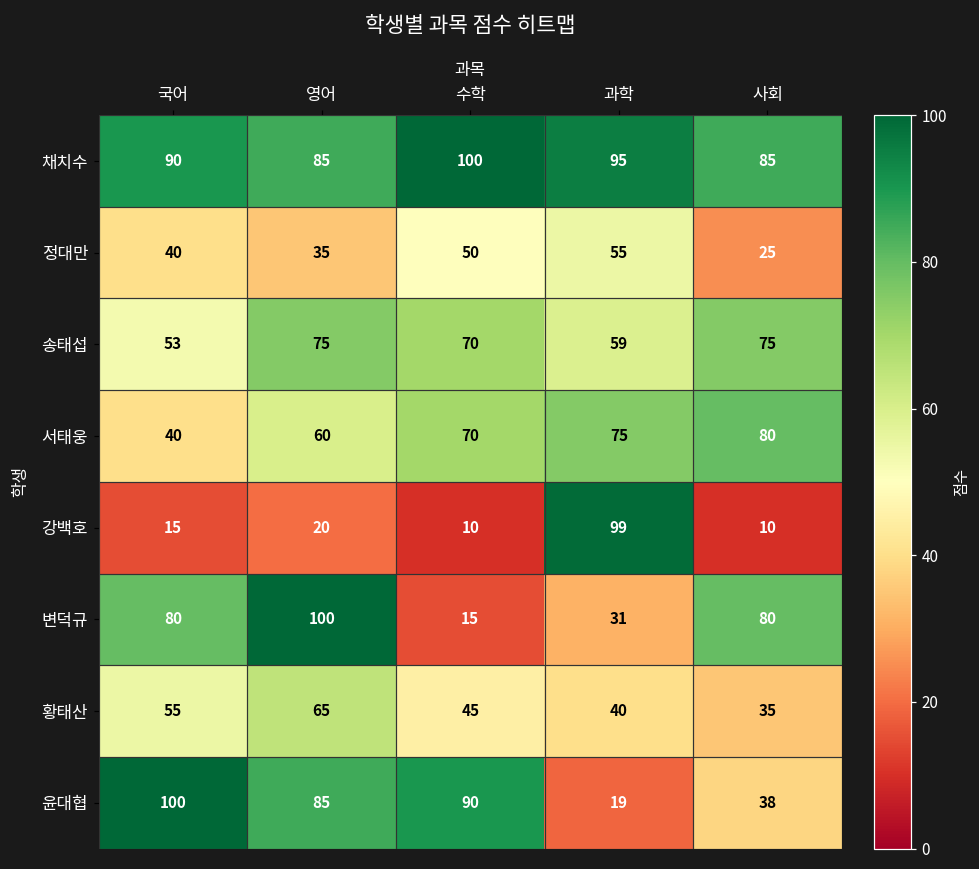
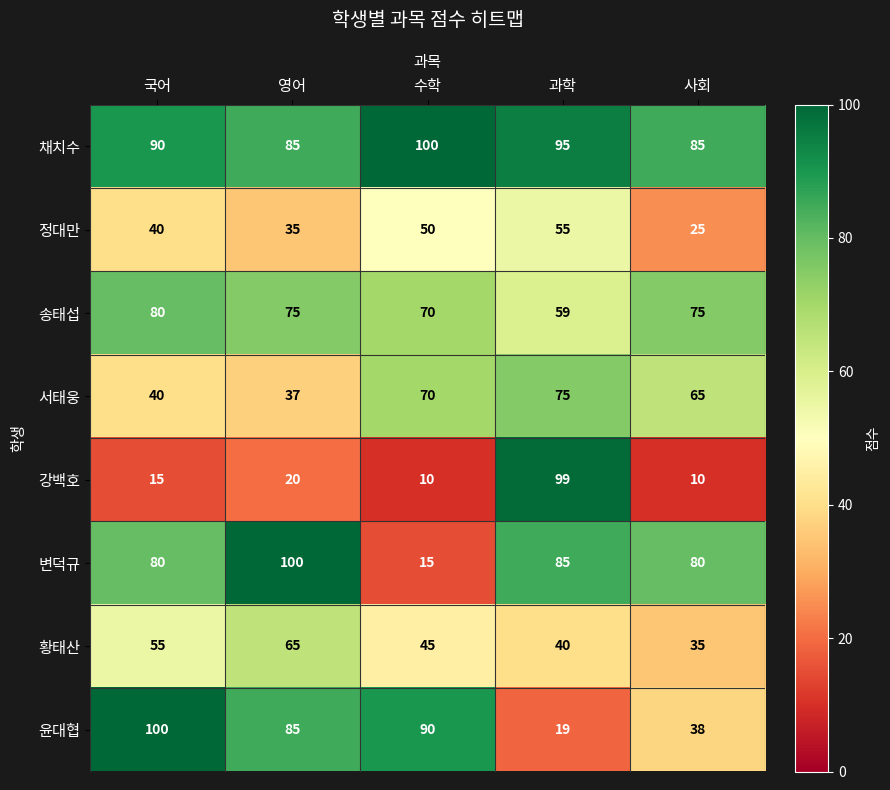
  {
    "채치수": {
      "국어": 90,
      "영어": 85,
      "수학": 100,
      "과학": 95,
      "사회": 85
    },
    "정대만": {
      "국어": 40,
      "영어": 35,
      "수학": 50,
      "과학": 55,
      "사회": 25
    },
    "송태섭": {
-     "국어": 53,
+     "국어": 80,
      "영어": 75,
      "수학": 70,
      "과학": 59,
      "사회": 75
    },
    "서태웅": {
      "국어": 40,
-     "영어": 60,
+     "영어": 37,
      "수학": 70,
      "과학": 75,
-     "사회": 80
+     "사회": 65
    },
    "강백호": {
      "국어": 15,
      "영어": 20,
      "수학": 10,
      "과학": 99,
      "사회": 10
    },
    "변덕규": {
      "국어": 80,
      "영어": 100,
      "수학": 15,
-     "과학": 31,
+     "과학": 85,
      "사회": 80
    },
    "황태산": {
      "국어": 55,
      "영어": 65,
      "수학": 45,
      "과학": 40,
      "사회": 35
    },
    "윤대협": {
      "국어": 100,
      "영어": 85,
      "수학": 90,
      "과학": 19,
      "사회": 38
    }
  }
